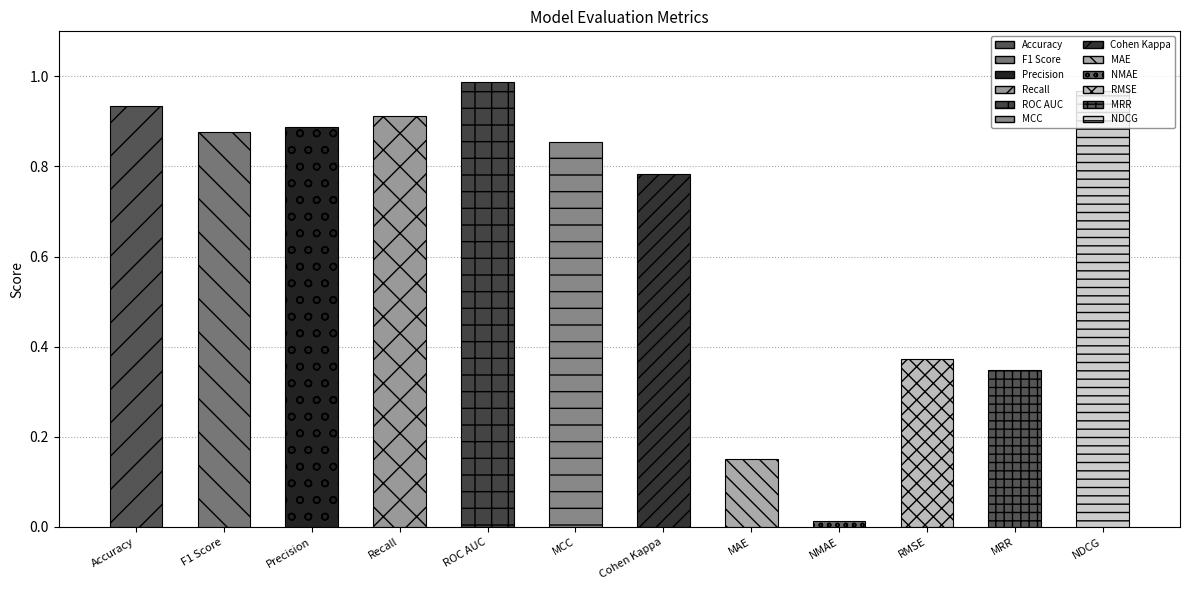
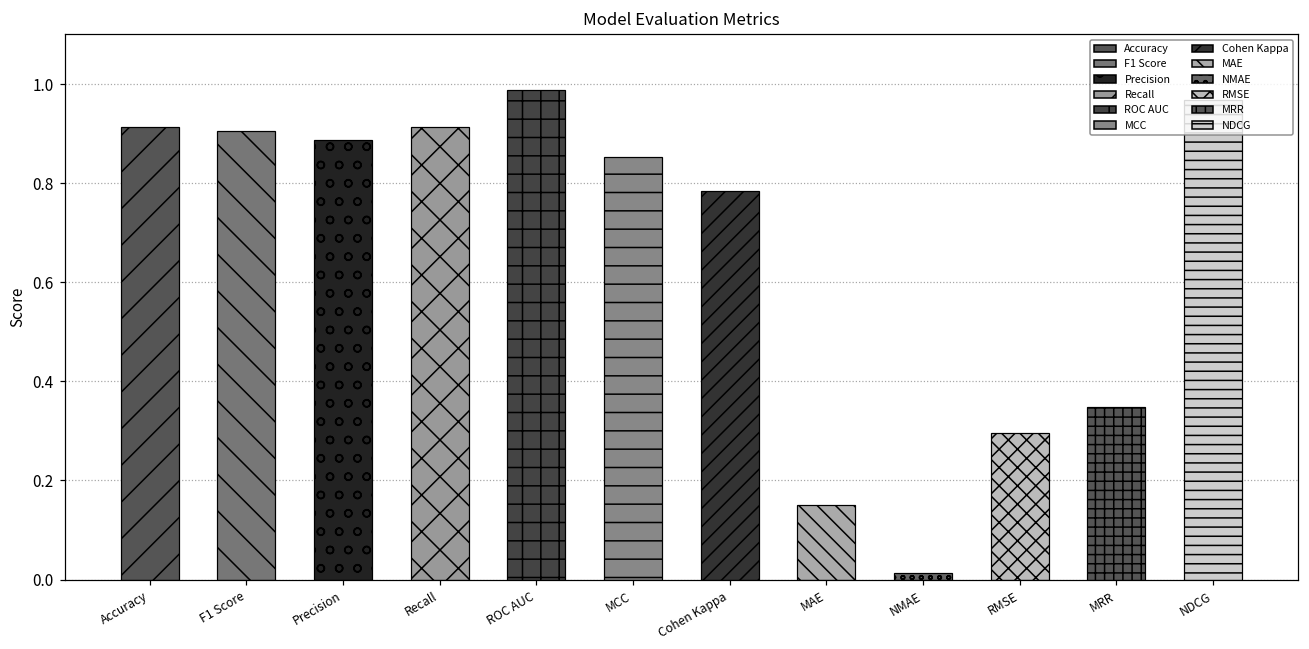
  {
-   "Accuracy": 0.93,
-   "F1 Score": 0.88,
+   "Accuracy": 0.91,
+   "F1 Score": 0.91,
    "Precision": 0.89,
    "Recall": 0.91,
    "ROC AUC": 0.99,
    "MCC": 0.85,
    "Cohen Kappa": 0.78,
    "MAE": 0.15,
    "NMAE": 0.01,
-   "RMSE": 0.37,
+   "RMSE": 0.29,
    "MRR": 0.35
  }
